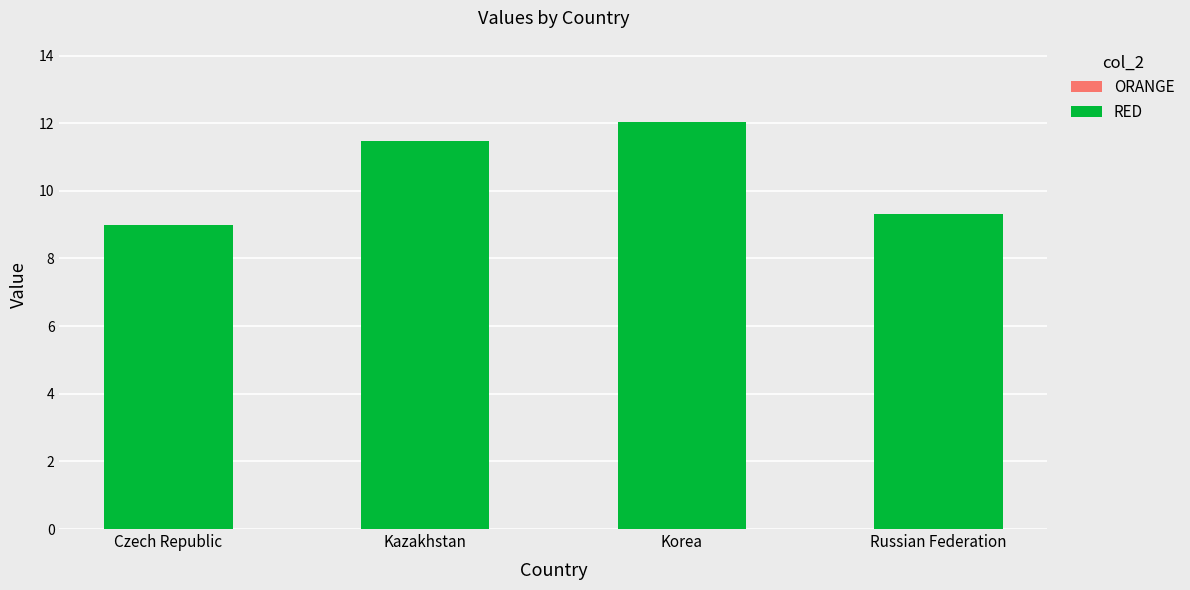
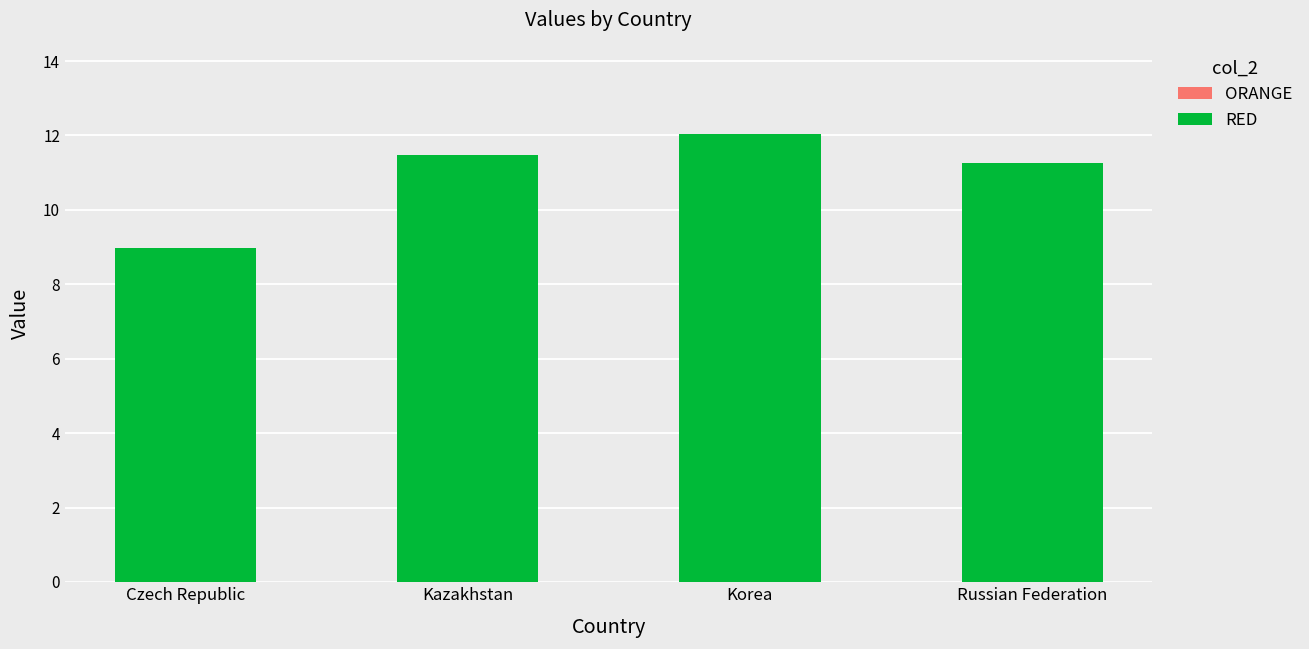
  {
    "Czech Republic": 9.0,
    "Kazakhstan": 11.5,
    "Korea": 12.0,
-   "Russian Federation": 9.3
+   "Russian Federation": 11.3
  }
